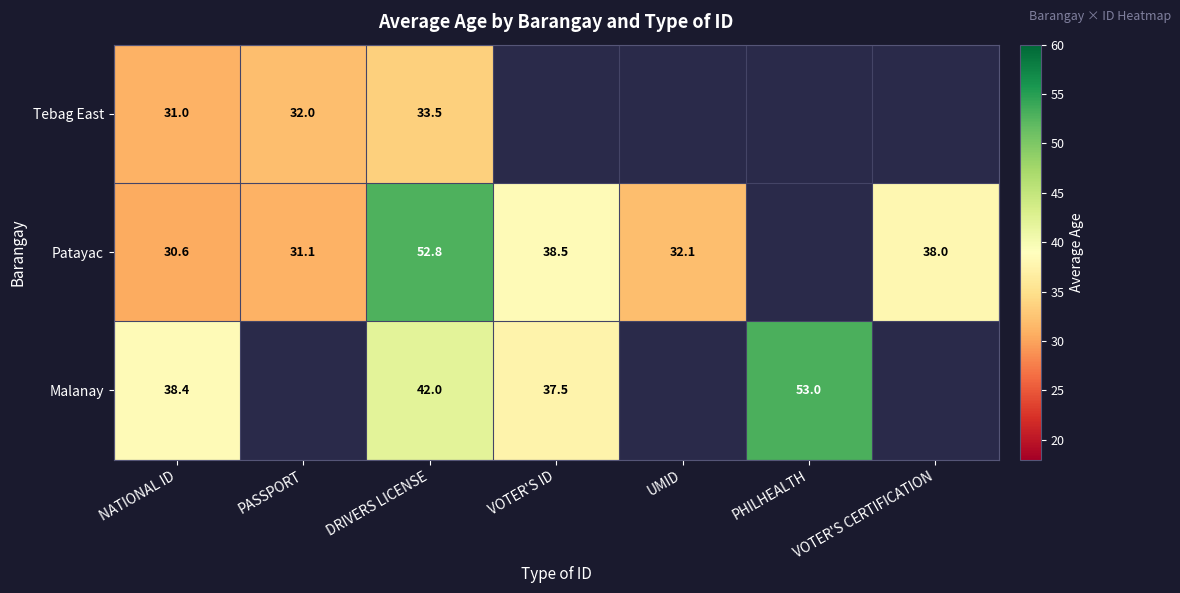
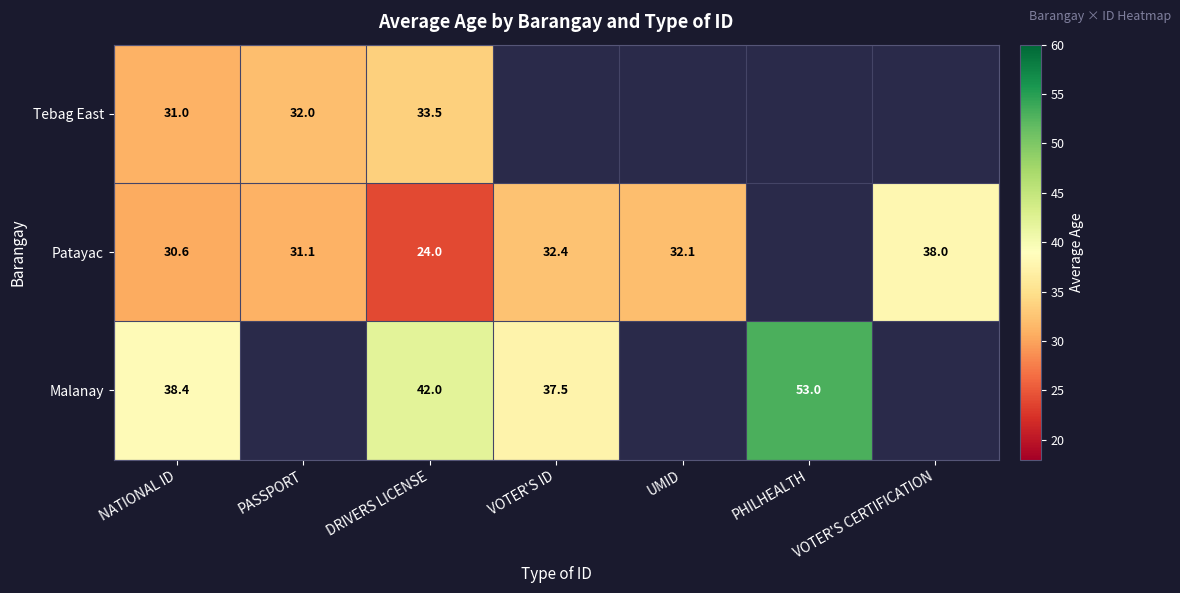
  {
    "Tebag East": {
      "NATIONAL ID": 31.0,
      "PASSPORT": 32.0,
      "DRIVERS LICENSE": 33.5
    },
    "Patayac": {
      "NATIONAL ID": 30.6,
      "PASSPORT": 31.1,
-     "DRIVERS LICENSE": 52.8,
-     "VOTER'S ID": 38.5,
+     "DRIVERS LICENSE": 24.0,
+     "VOTER'S ID": 32.4,
      "UMID": 32.1,
      "VOTER'S CERTIFICATION": 38.0
    },
    "Malanay": {
      "NATIONAL ID": 38.4,
      "DRIVERS LICENSE": 42.0,
      "VOTER'S ID": 37.5,
      "PHILHEALTH": 53.0
    }
  }
